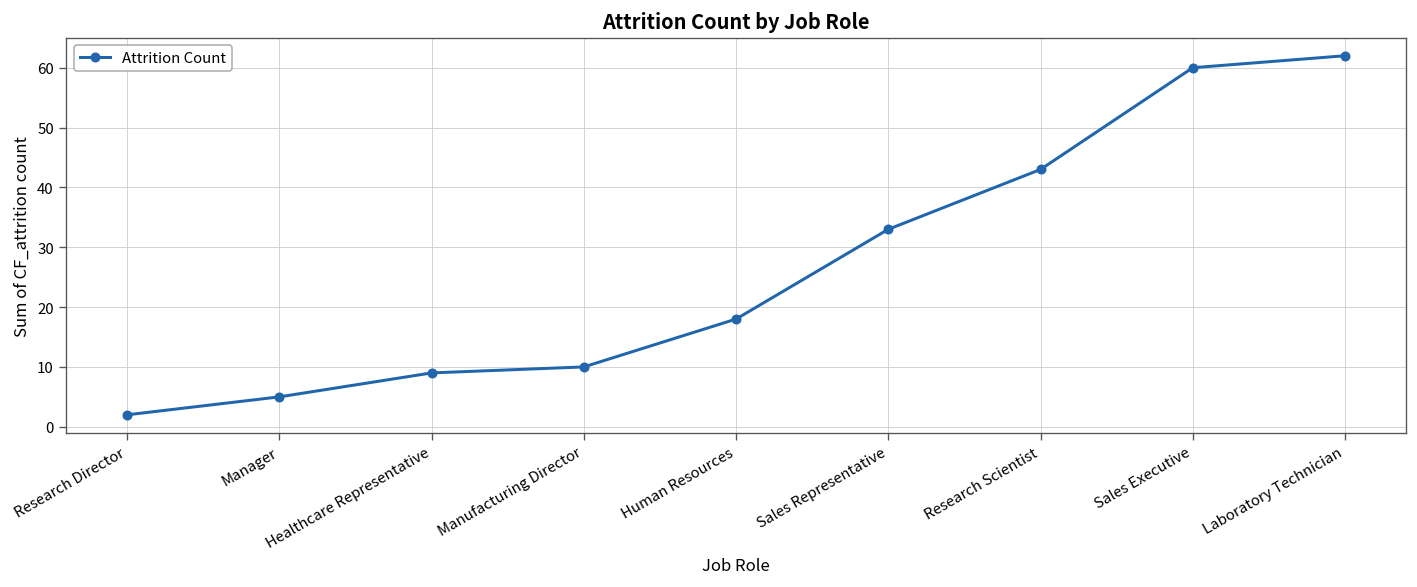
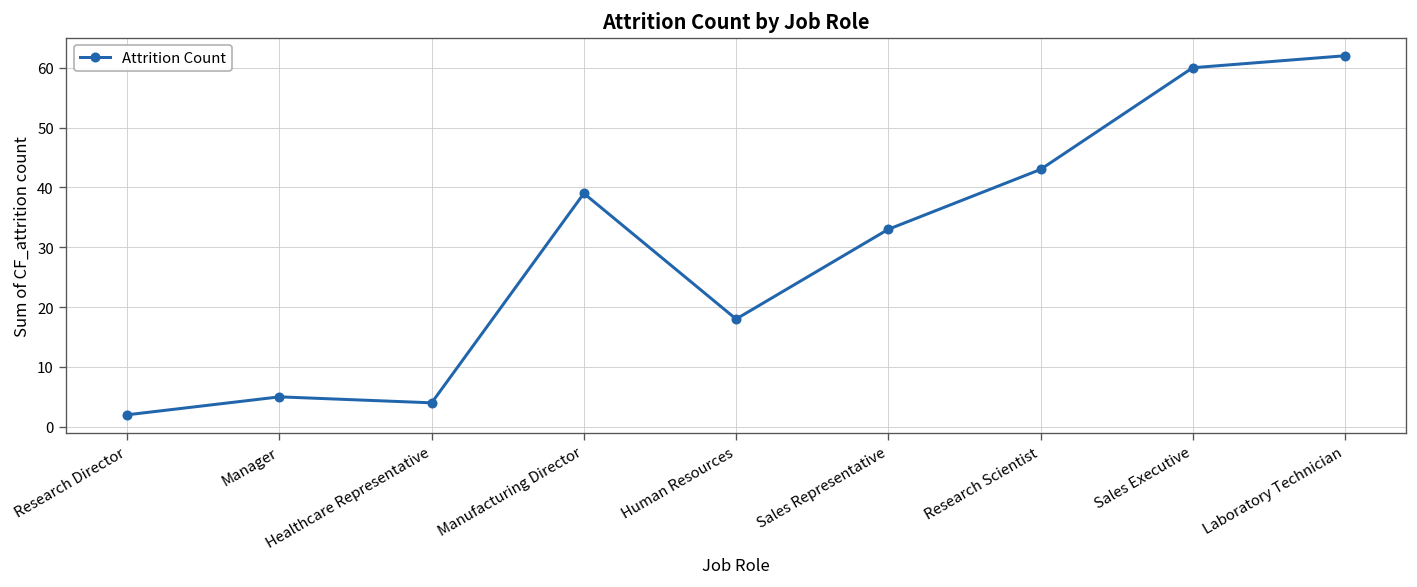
  {
    "Research Director": 2,
    "Manager": 5,
-   "Healthcare Representative": 9,
-   "Manufacturing Director": 10,
+   "Healthcare Representative": 4,
+   "Manufacturing Director": 39,
    "Human Resources": 18,
    "Sales Representative": 33,
    "Research Scientist": 43,
    "Sales Executive": 60,
    "Laboratory Technician": 62
  }
